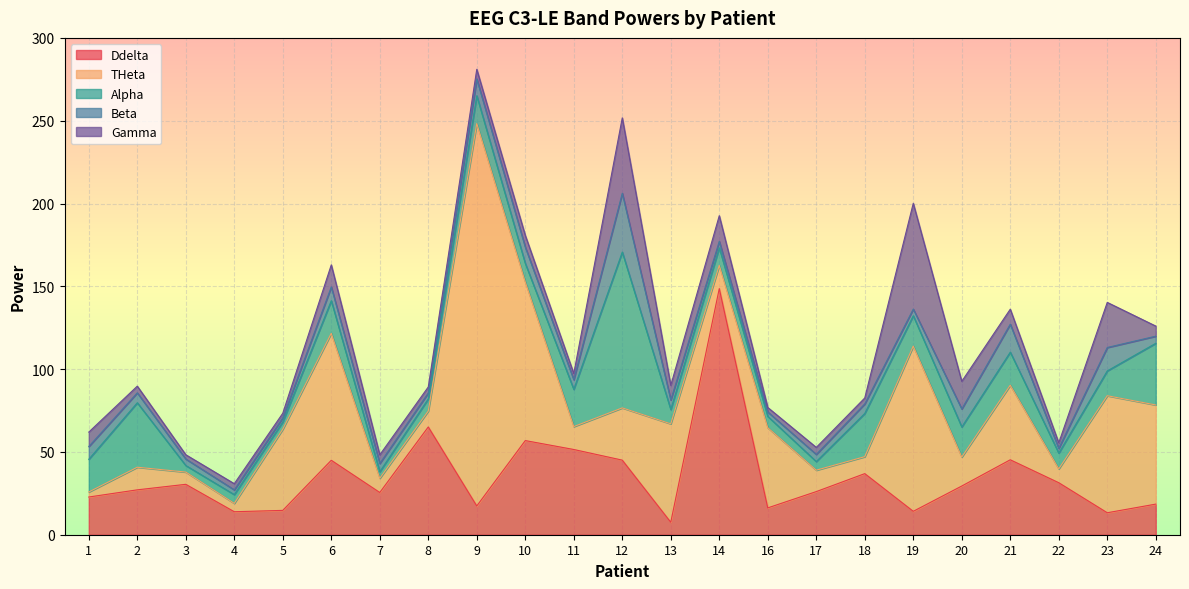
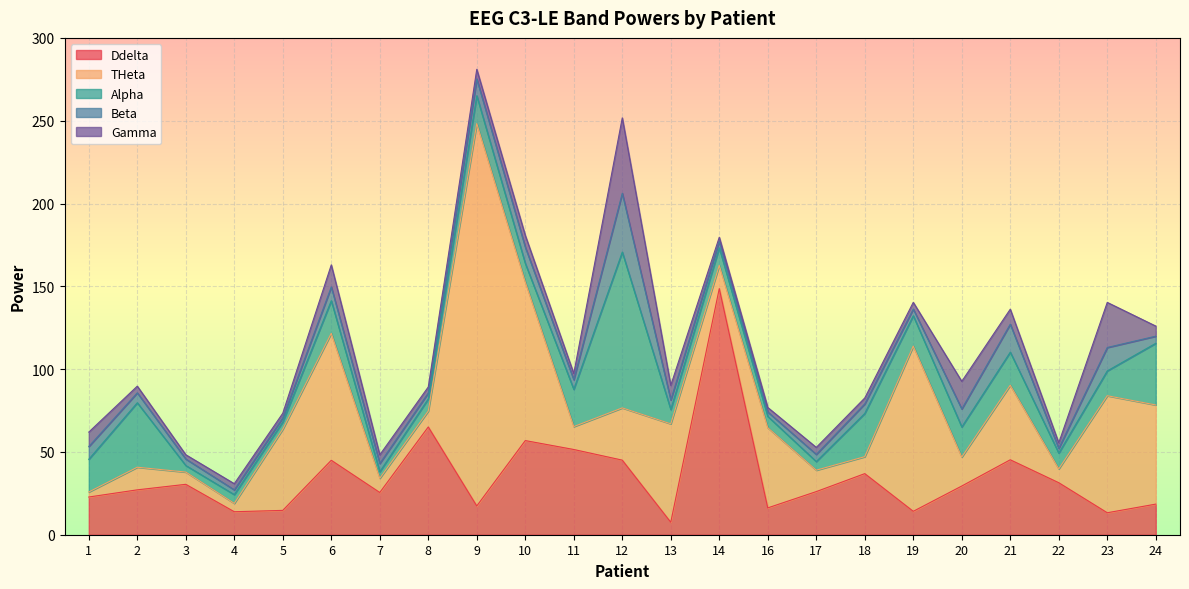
  {
    "Ddelta": {
      "1": 23,
      "2": 27,
      "3": 30,
      "4": 14,
      "5": 15,
      "6": 45,
      "7": 25,
      "8": 65,
      "9": 17,
      "10": 57,
      "11": 51,
      "12": 45,
      "13": 8,
      "14": 149,
      "16": 16,
      "17": 26,
      "18": 37,
      "19": 14,
      "20": 29,
      "21": 45,
      "22": 31,
      "23": 13,
      "24": 18
    },
    "THeta": {
      "1": 3,
      "2": 14,
      "3": 7,
      "4": 5,
      "5": 49,
      "6": 77,
      "7": 9,
      "8": 10,
      "9": 231,
      "10": 96,
      "11": 14,
      "12": 32,
      "13": 59,
      "14": 14,
      "16": 48,
      "17": 13,
      "18": 10,
      "19": 100,
      "20": 17,
      "21": 45,
      "22": 8,
      "23": 71,
      "24": 60
    },
    "Gamma": {
      "1": 9,
      "2": 4,
      "3": 3,
      "4": 4,
      "5": 3,
      "6": 13,
      "7": 5,
      "8": 4,
      "9": 6,
      "10": 7,
      "11": 4,
      "12": 46,
      "13": 9,
-     "14": 15,
+     "14": 2,
      "16": 3,
      "17": 4,
      "18": 4,
-     "19": 64,
+     "19": 4,
      "20": 17,
      "21": 9,
      "22": 3,
      "23": 27,
      "24": 6
    }
  }
